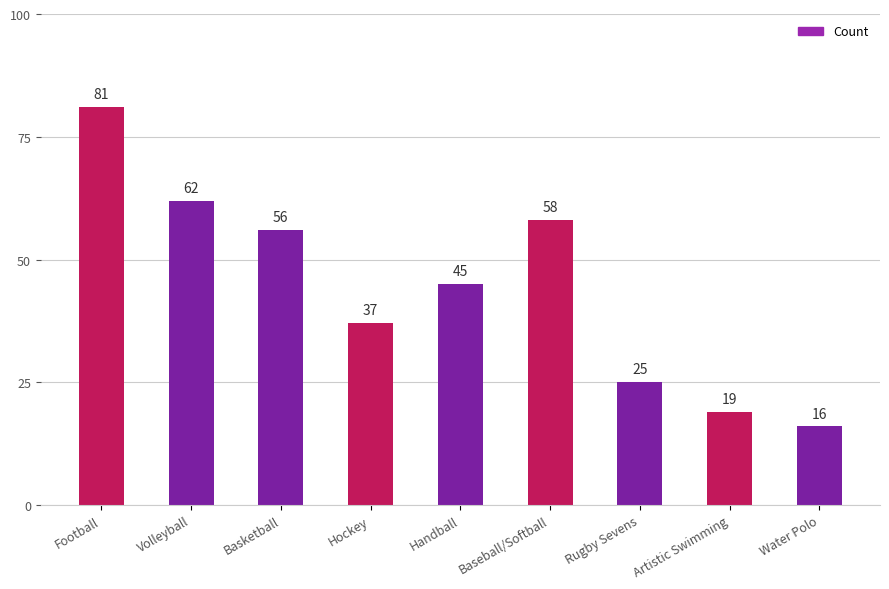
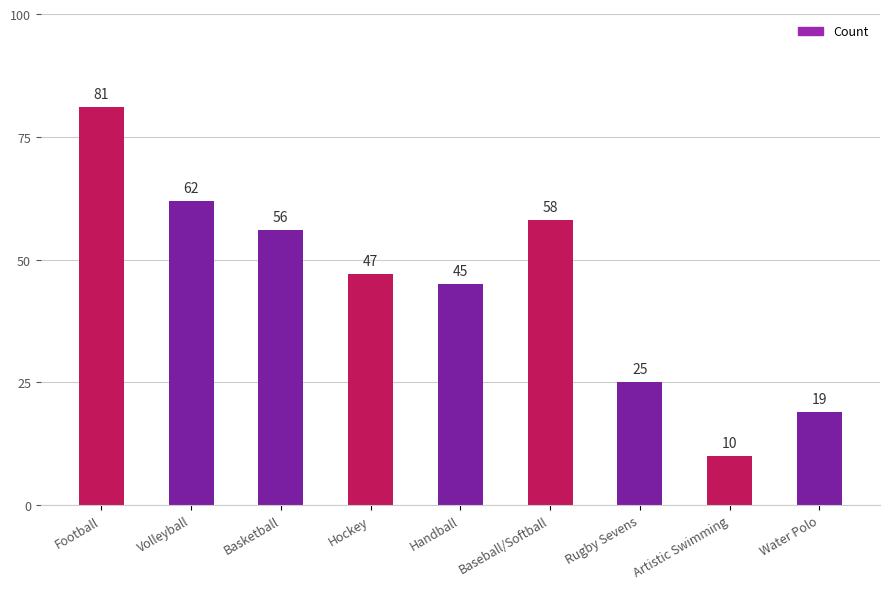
  {
    "Football": 81,
    "Volleyball": 62,
    "Basketball": 56,
-   "Hockey": 37,
+   "Hockey": 47,
    "Handball": 45,
    "Baseball/Softball": 58,
    "Rugby Sevens": 25,
-   "Artistic Swimming": 19,
-   "Water Polo": 16
+   "Artistic Swimming": 10,
+   "Water Polo": 19
  }
